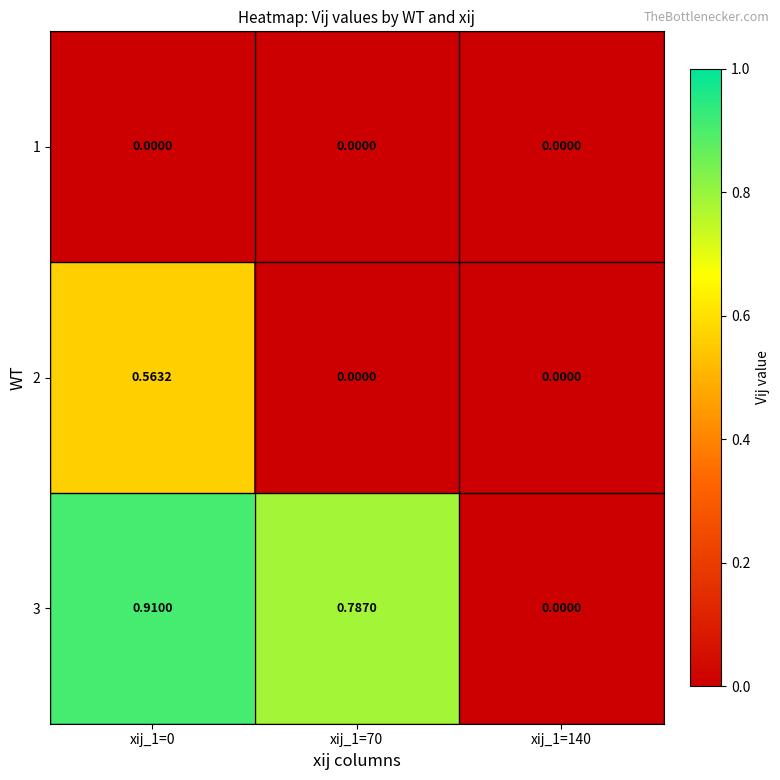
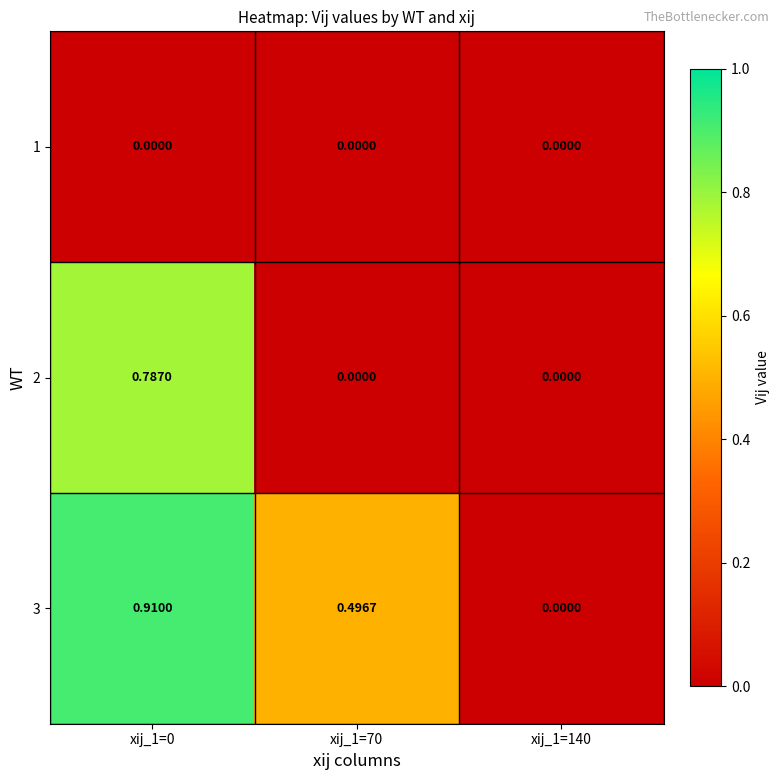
  {
    "1": {
      "xij_1=0": 0.0000,
      "xij_1=70": 0.0000,
      "xij_1=140": 0.0000
    },
    "2": {
-     "xij_1=0": 0.5632,
+     "xij_1=0": 0.7870,
      "xij_1=70": 0.0000,
      "xij_1=140": 0.0000
    },
    "3": {
      "xij_1=0": 0.9100,
-     "xij_1=70": 0.7870,
+     "xij_1=70": 0.4967,
      "xij_1=140": 0.0000
    }
  }
